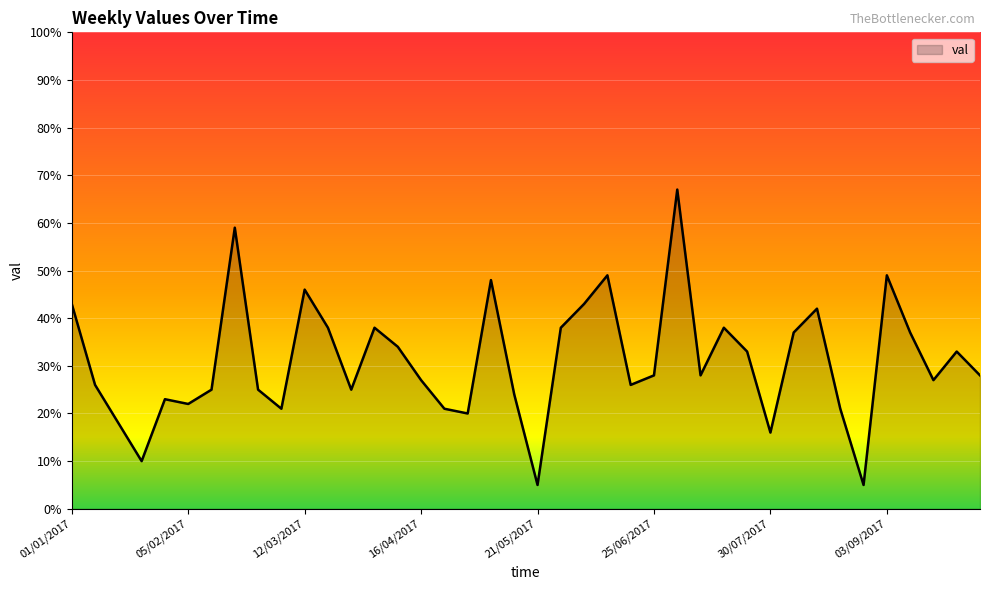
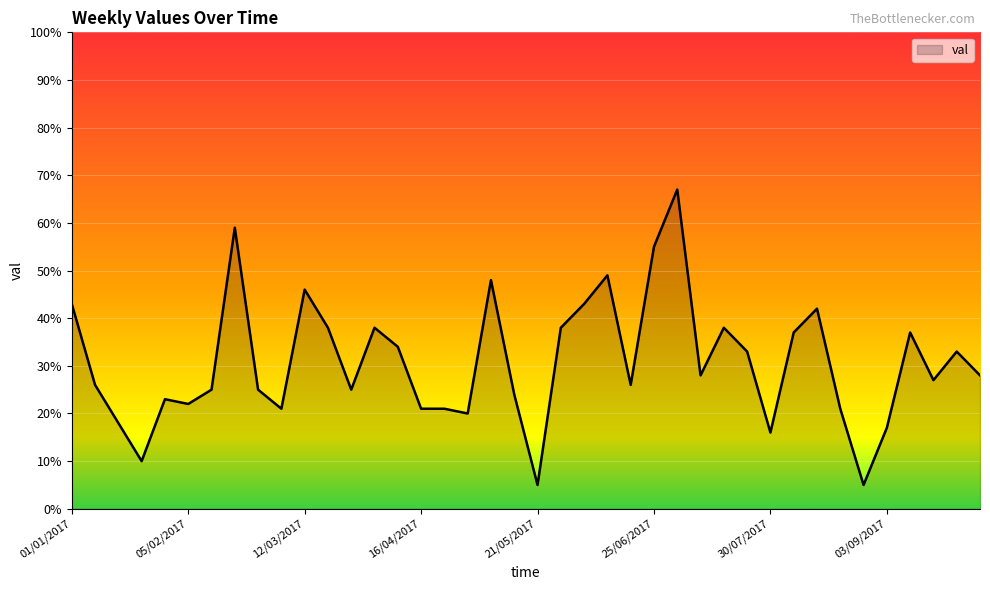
  {
    "01/01/2017": "43%",
    "05/02/2017": "22%",
    "12/03/2017": "46%",
-   "16/04/2017": "27%",
+   "16/04/2017": "21%",
    "21/05/2017": "5%",
-   "25/06/2017": "28%",
+   "25/06/2017": "55%",
    "30/07/2017": "16%",
-   "03/09/2017": "49%"
+   "03/09/2017": "17%"
  }
